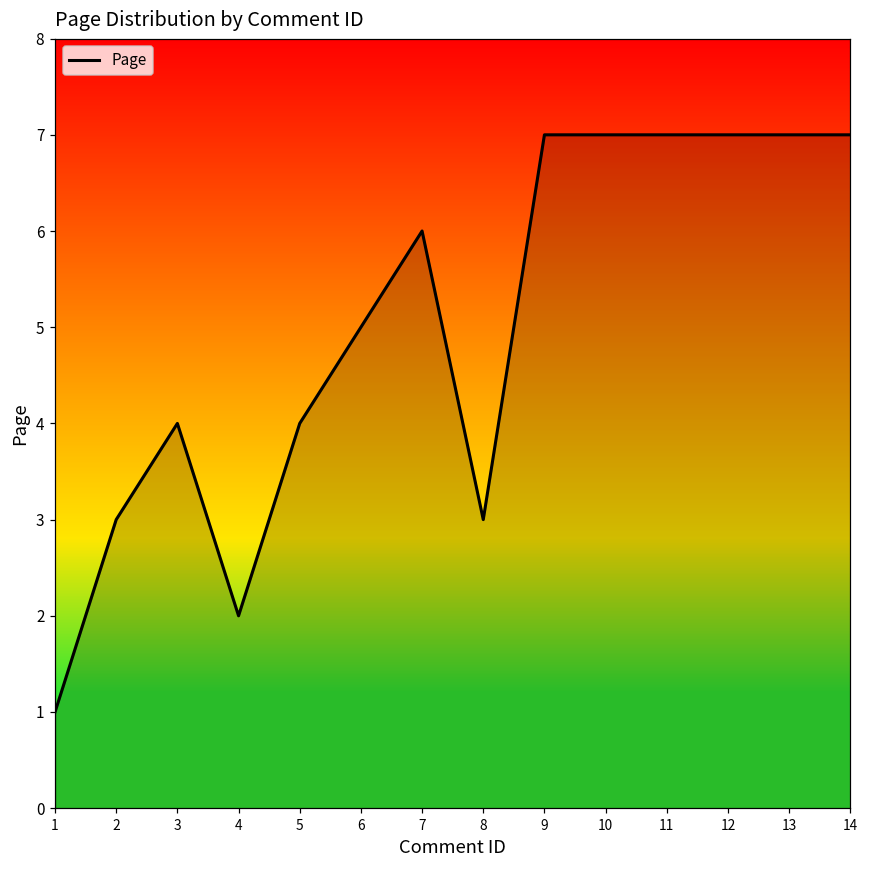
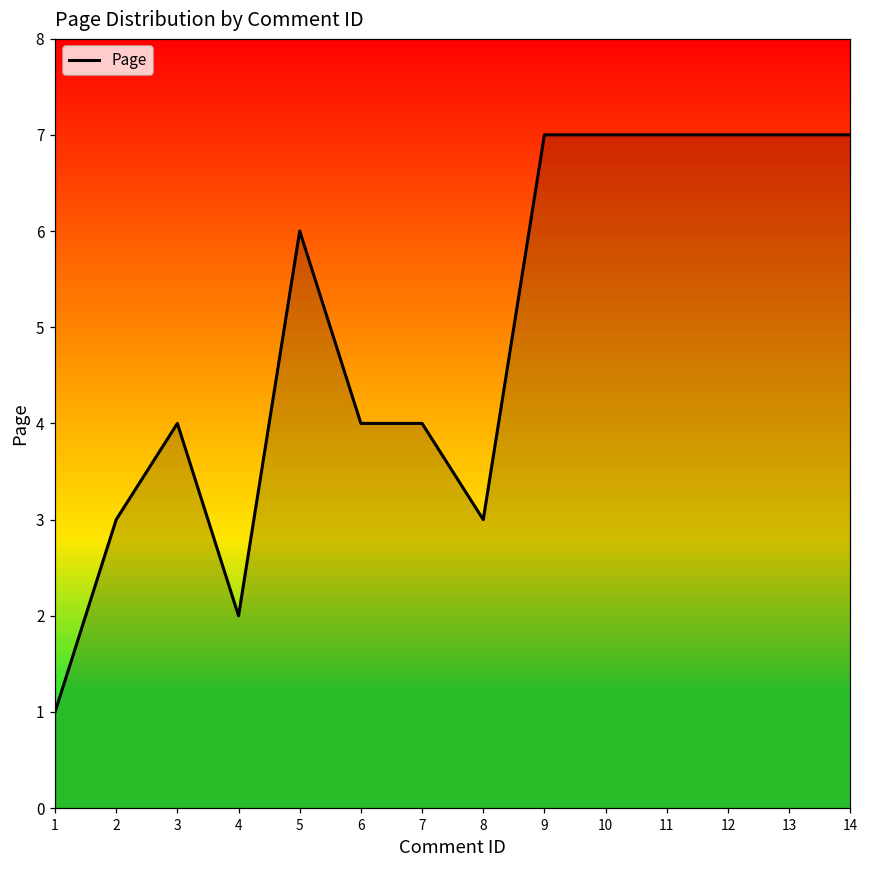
  {
    "1": 1,
    "2": 3,
    "3": 4,
    "4": 2,
-   "5": 4,
-   "6": 5,
-   "7": 6,
+   "5": 6,
+   "6": 4,
+   "7": 4,
    "8": 3,
    "9": 7,
    "10": 7,
    "11": 7,
    "12": 7,
    "13": 7,
    "14": 7
  }
